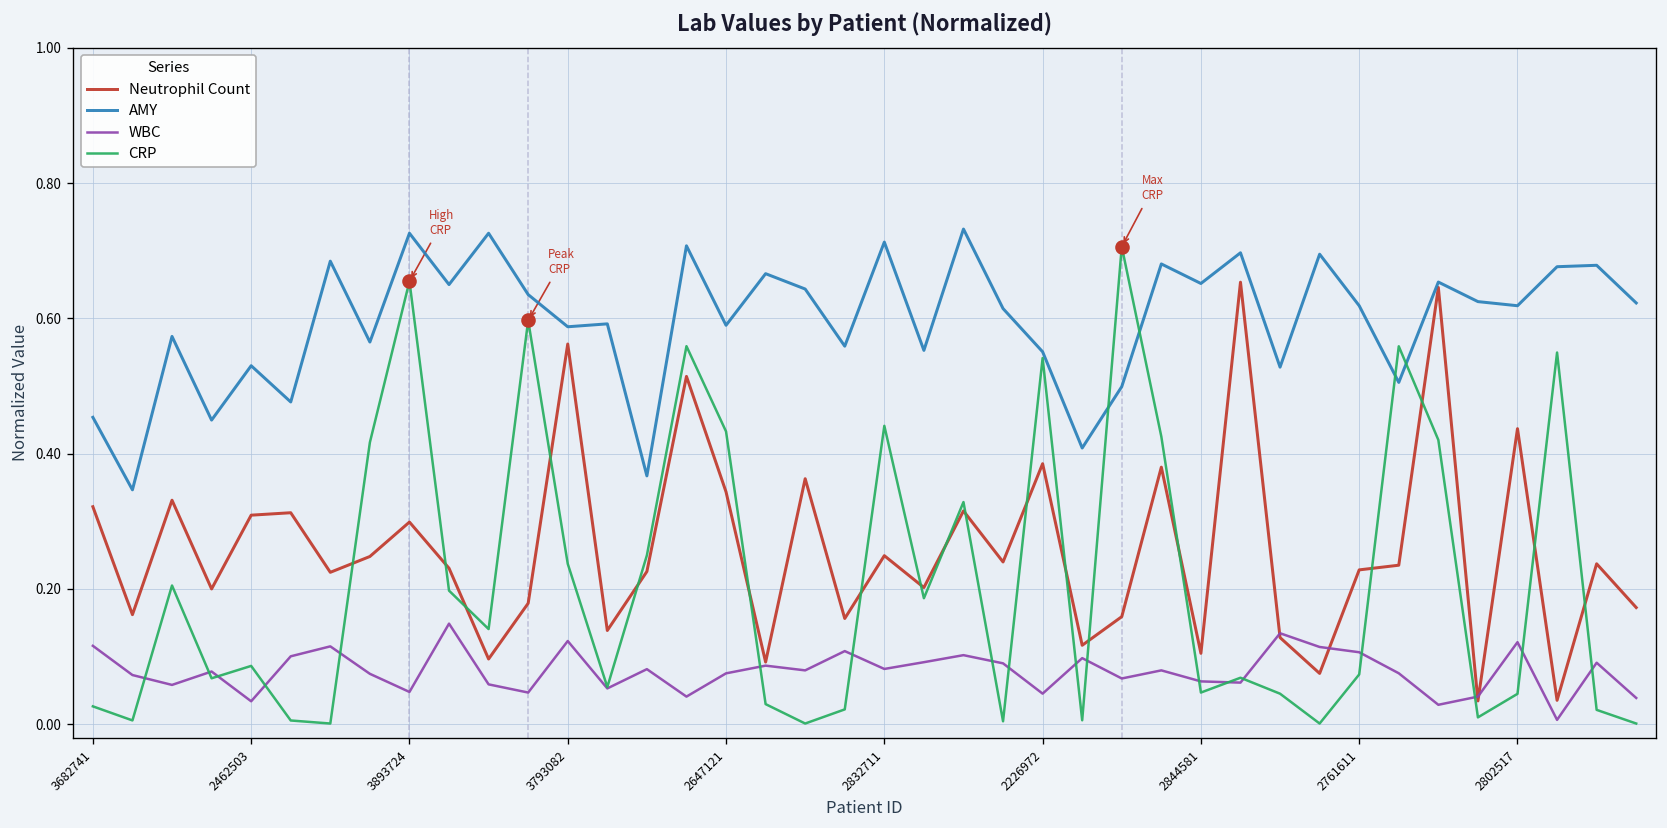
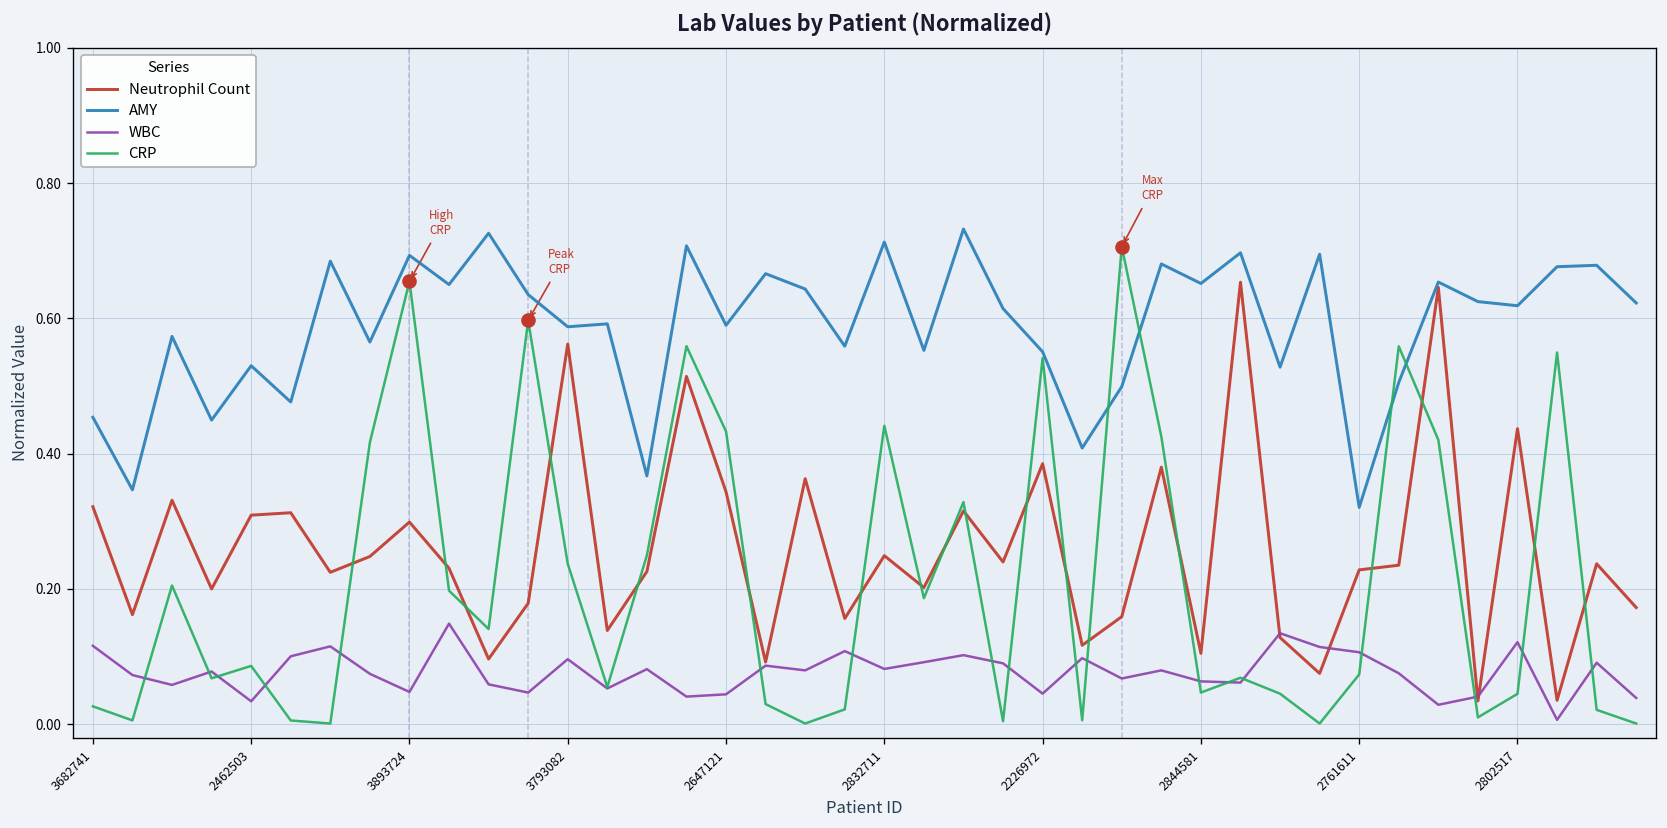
  {
    "AMY": {
      "3682741": 0.45,
      "2462503": 0.53,
-     "3893724": 0.73,
+     "3893724": 0.69,
      "3793082": 0.59,
      "2647121": 0.59,
      "2832711": 0.71,
      "2226972": 0.55,
      "2844581": 0.65,
-     "2761611": 0.62,
+     "2761611": 0.32,
      "2802517": 0.62
    },
    "WBC": {
      "3682741": 0.12,
      "2462503": 0.03,
      "3893724": 0.05,
-     "3793082": 0.12,
-     "2647121": 0.08,
+     "3793082": 0.10,
+     "2647121": 0.04,
      "2832711": 0.08,
      "2226972": 0.05,
      "2844581": 0.06,
      "2761611": 0.11,
      "2802517": 0.12
    },
    "CRP": {
      "3682741": 0.03,
      "2462503": 0.09,
      "3793082": 0.24,
      "2647121": 0.43,
      "2832711": 0.44,
      "2226972": 0.54,
      "2844581": 0.05,
      "2761611": 0.07,
      "2802517": 0.04
    }
  }
